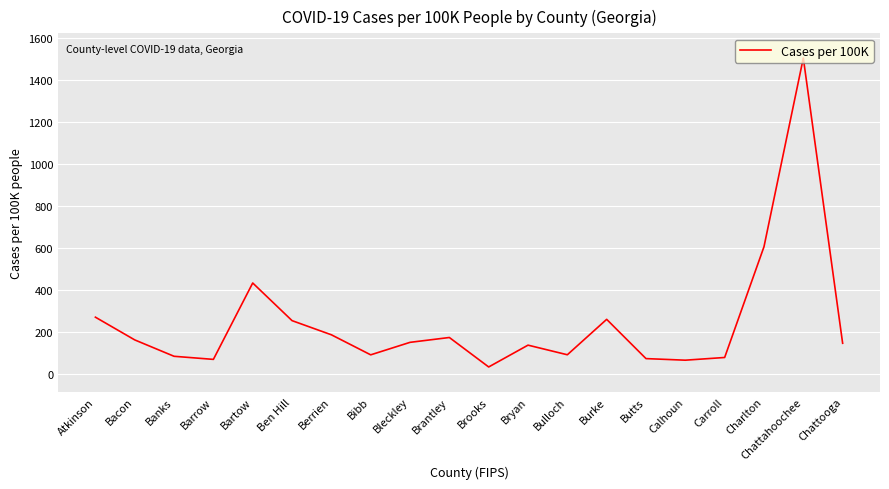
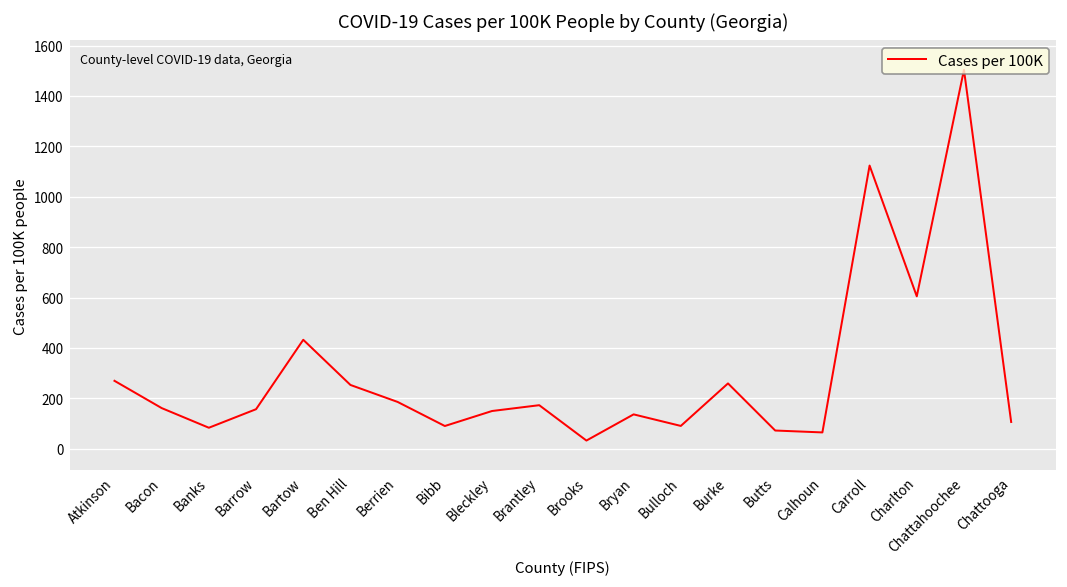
  {
    "Atkinson": 270,
    "Bacon": 160,
    "Banks": 80,
-   "Barrow": 70,
+   "Barrow": 160,
    "Bartow": 430,
    "Ben Hill": 250,
    "Berrien": 190,
    "Bibb": 90,
    "Bleckley": 150,
    "Brantley": 170,
    "Brooks": 30,
    "Bryan": 140,
    "Bulloch": 90,
    "Burke": 260,
    "Butts": 70,
    "Calhoun": 60,
-   "Carroll": 80,
+   "Carroll": 1120,
    "Charlton": 600,
-   "Chattooga": 150
+   "Chattooga": 110
  }
